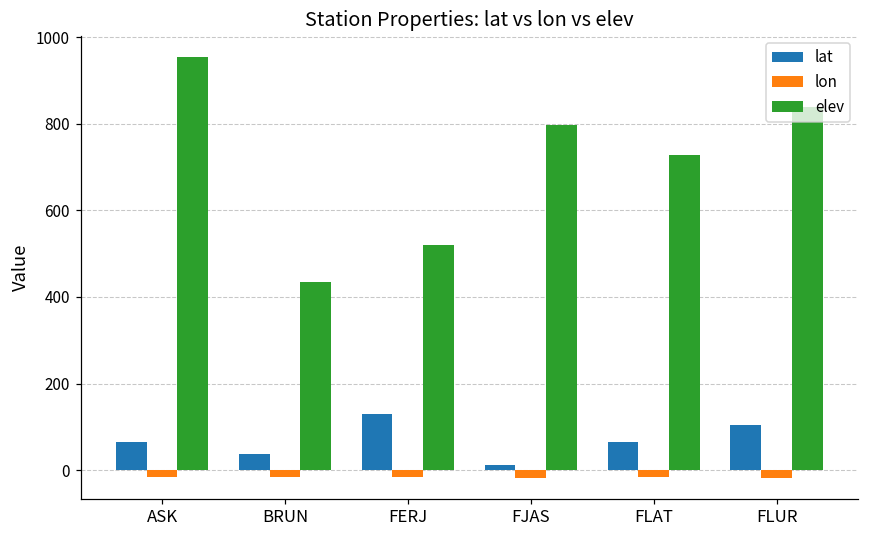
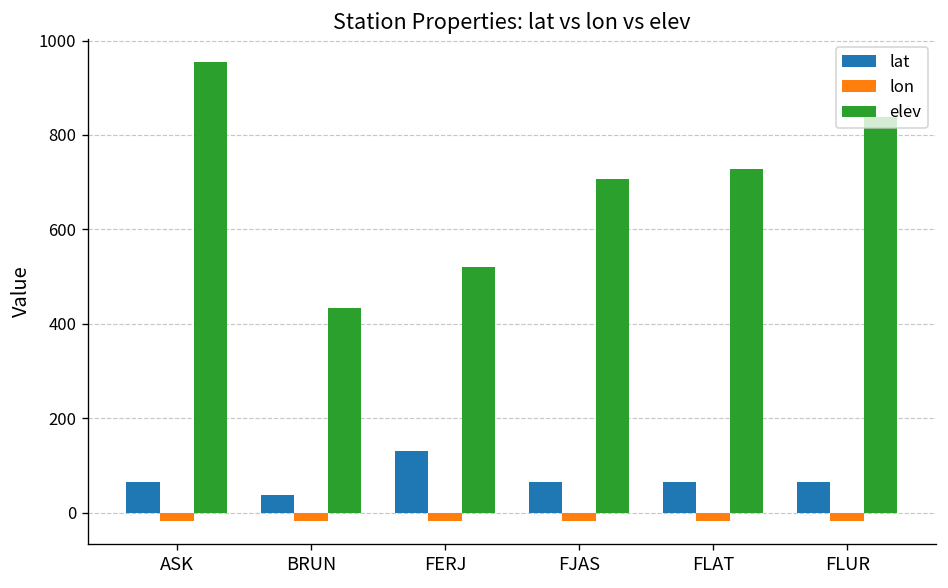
  {
    "lat": {
      "ASK": 70,
      "BRUN": 40,
      "FERJ": 130,
-     "FJAS": 10,
+     "FJAS": 70,
      "FLAT": 70,
-     "FLUR": 100
+     "FLUR": 60
    },
    "lon": {
      "ASK": -20,
      "BRUN": -20,
      "FERJ": -20,
      "FJAS": -20,
      "FLAT": -20,
      "FLUR": -20
    },
    "elev": {
      "ASK": 960,
      "BRUN": 430,
      "FERJ": 520,
-     "FJAS": 800,
+     "FJAS": 710,
      "FLAT": 730
    }
  }
